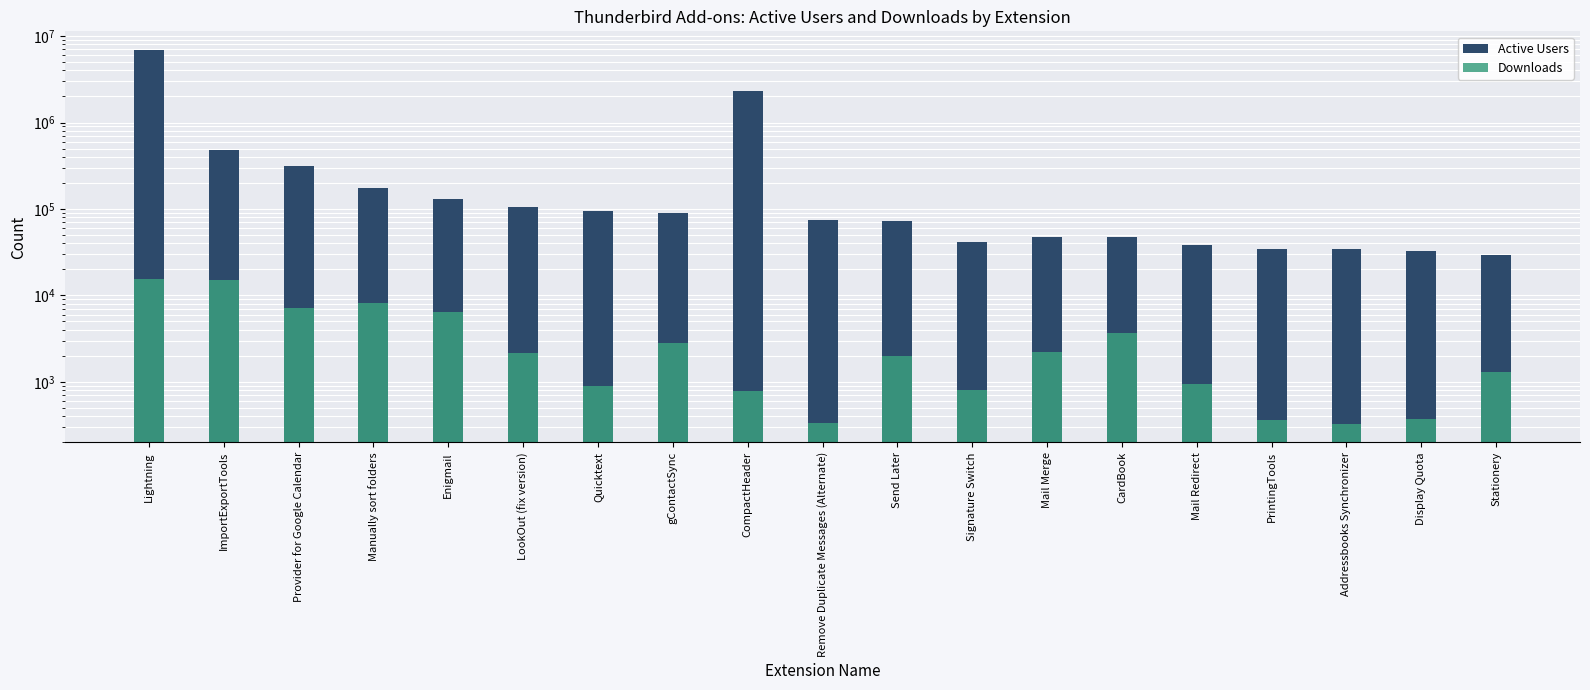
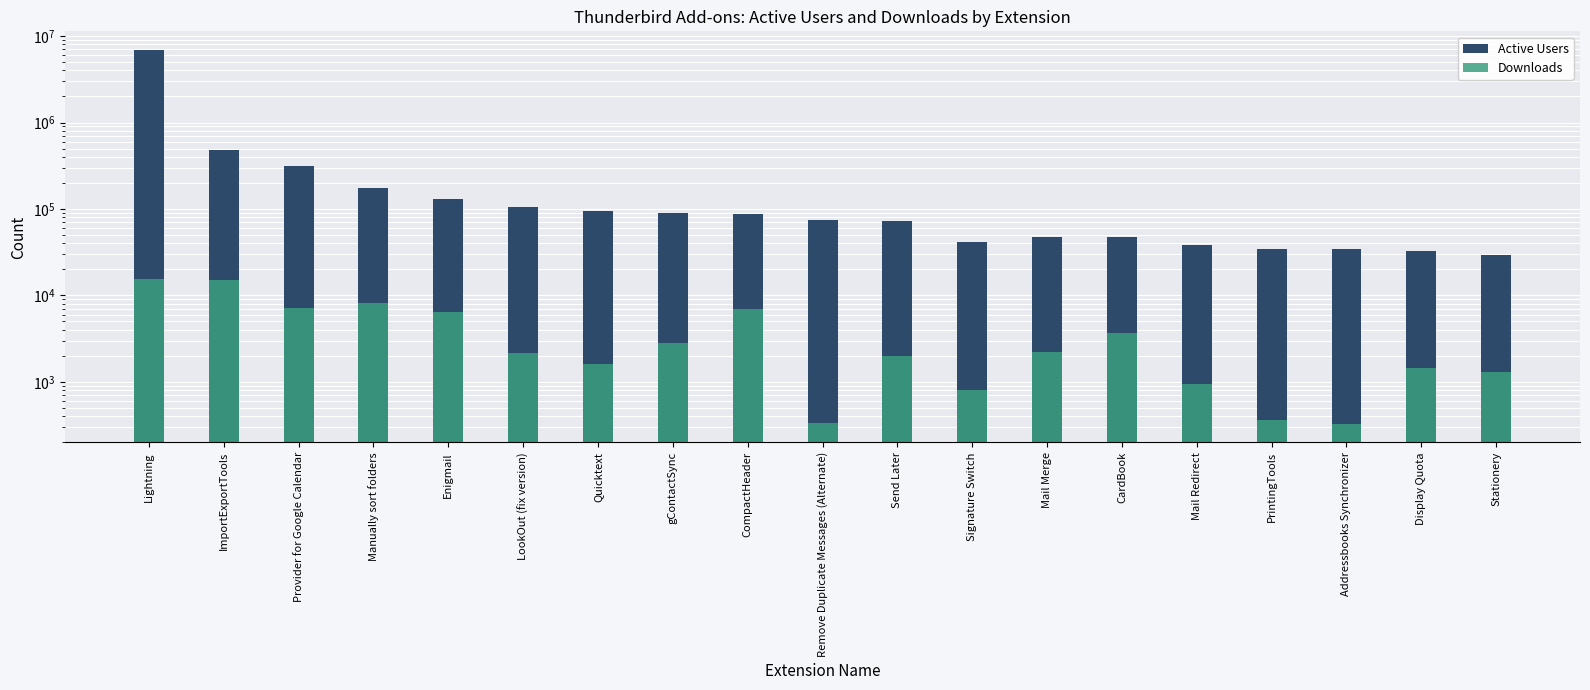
  {
    "Active Users": {
      "Lightning": 7000000,
      "ImportExportTools": 500000,
      "Provider for Google Calendar": 310000,
      "Manually sort folders": 180000,
      "Enigmail": 130000,
      "LookOut (fix version)": 100000,
      "Quicktext": 100000,
      "gContactSync": 90000,
-     "CompactHeader": 2300000,
+     "CompactHeader": 90000,
      "Remove Duplicate Messages (Alternate)": 80000,
      "Send Later": 70000,
      "Signature Switch": 40000,
      "Mail Merge": 50000,
      "CardBook": 50000,
      "Mail Redirect": 40000,
      "PrintingTools": 35000,
      "Addressbooks Synchronizer": 34000,
      "Display Quota": 33000,
      "Stationery": 30000
    },
    "Downloads": {
-     "Quicktext": 900,
-     "CompactHeader": 800,
-     "Display Quota": 370
+     "Quicktext": 1600,
+     "CompactHeader": 7000,
+     "Display Quota": 1400
    }
  }
